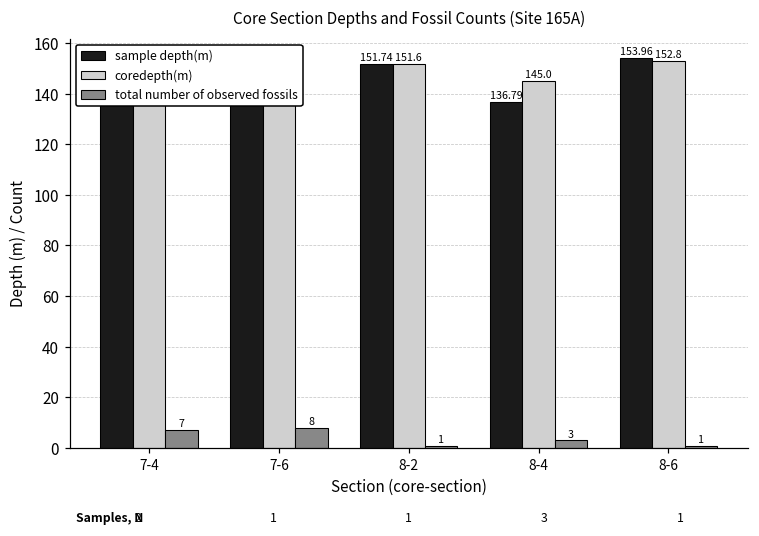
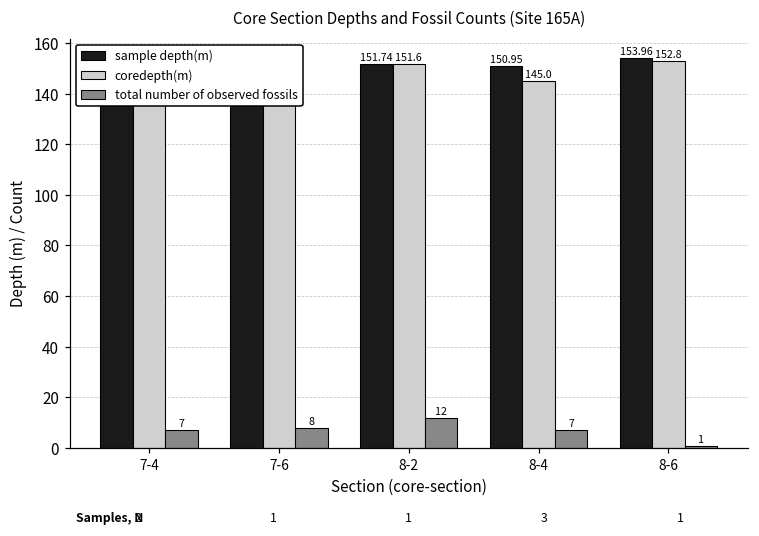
  {
    "sample depth(m)": {
      "8-2": 151.74,
-     "8-4": 136.79,
+     "8-4": 150.95,
      "8-6": 153.96
    },
    "coredepth(m)": {
      "8-2": 151.6,
      "8-4": 145.0,
      "8-6": 152.8
    },
    "total number of observed fossils": {
      "7-4": 7,
      "7-6": 8,
-     "8-2": 1,
-     "8-4": 3,
+     "8-2": 12,
+     "8-4": 7,
      "8-6": 1
    }
  }
